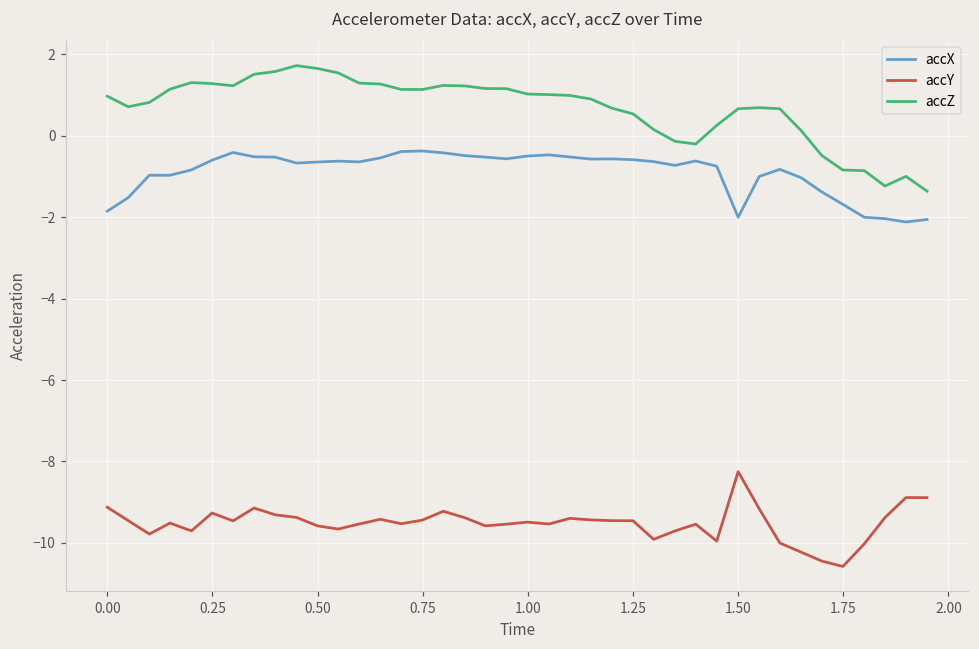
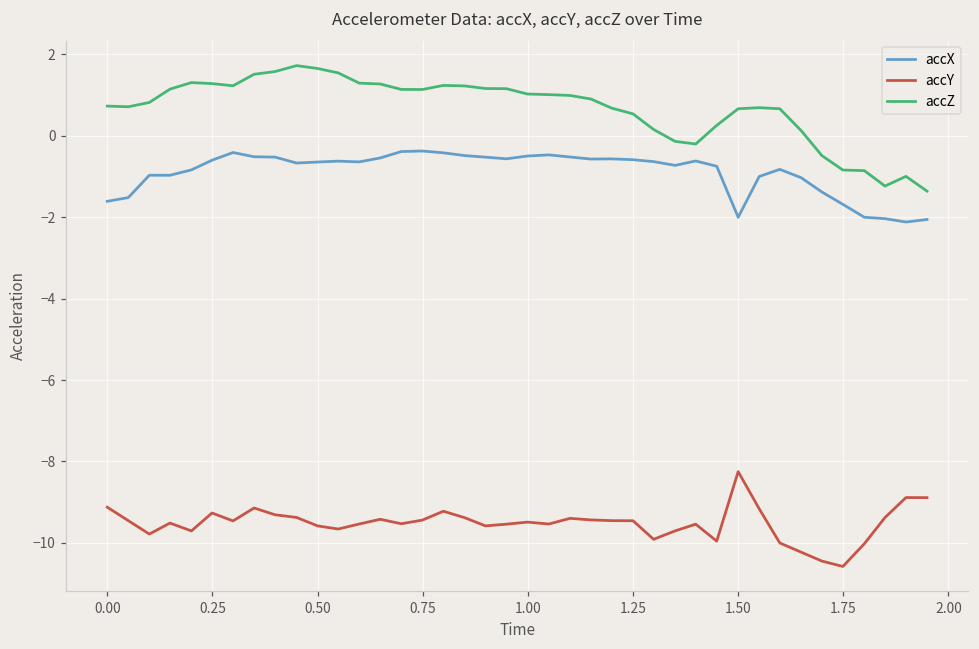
  {
    "accX": {
-     "0.00": -1.9,
+     "0.00": -1.6,
      "0.50": -0.6,
      "1.25": -0.6,
      "1.50": -2.0
    },
    "accY": {
      "0.00": -9.1,
      "0.50": -9.6,
      "1.25": -9.5,
      "1.50": -8.2
    },
    "accZ": {
-     "0.00": 1.0,
+     "0.00": 0.7,
      "0.50": 1.6,
      "1.25": 0.5,
      "1.50": 0.7
    }
  }
